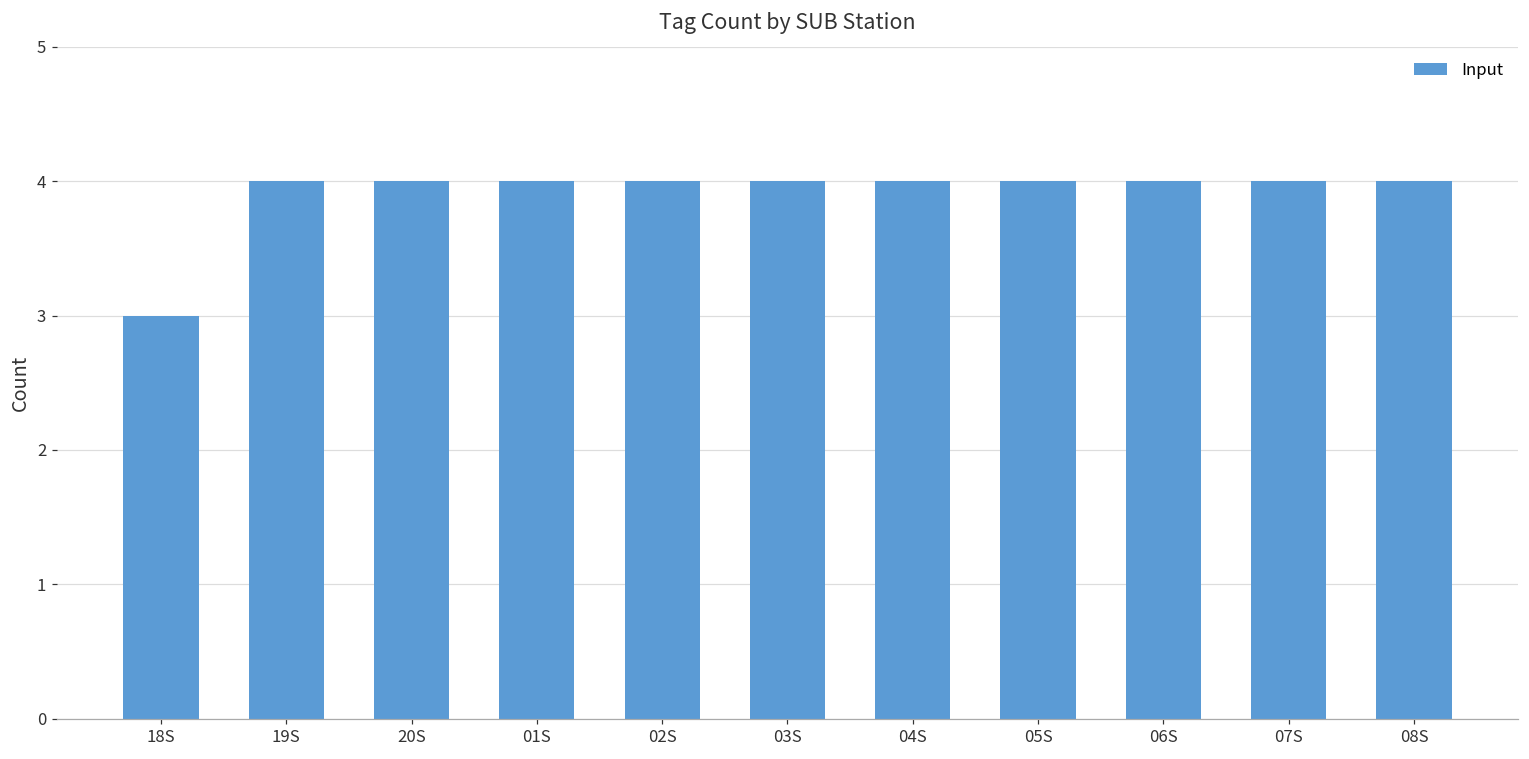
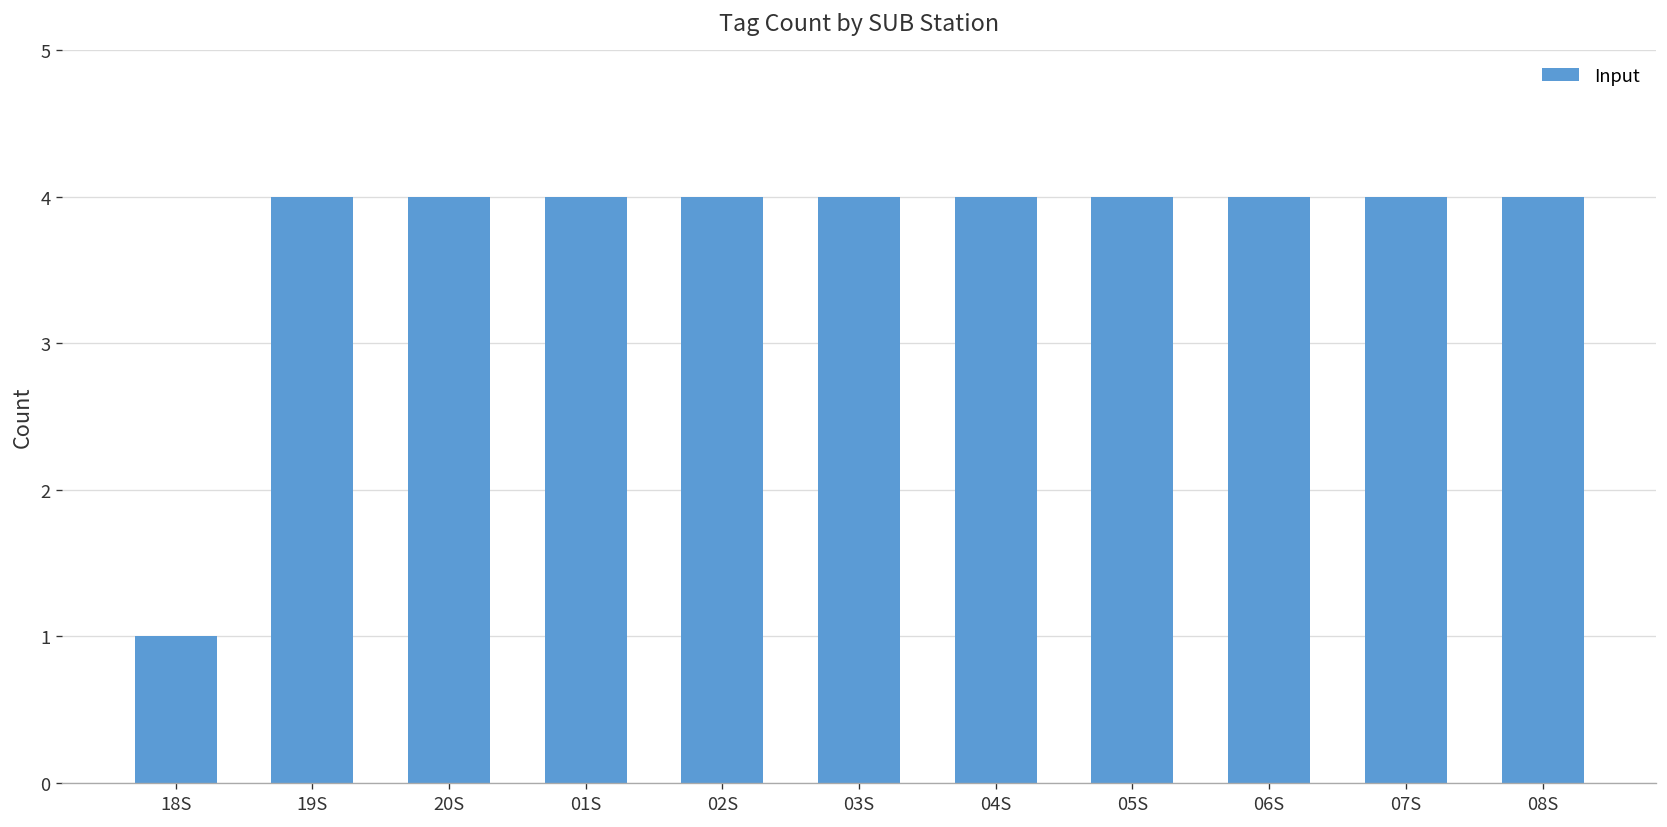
  {
-   "18S": 3,
+   "18S": 1,
    "19S": 4,
    "20S": 4,
    "01S": 4,
    "02S": 4,
    "03S": 4,
    "04S": 4,
    "05S": 4,
    "06S": 4,
    "07S": 4,
    "08S": 4
  }
